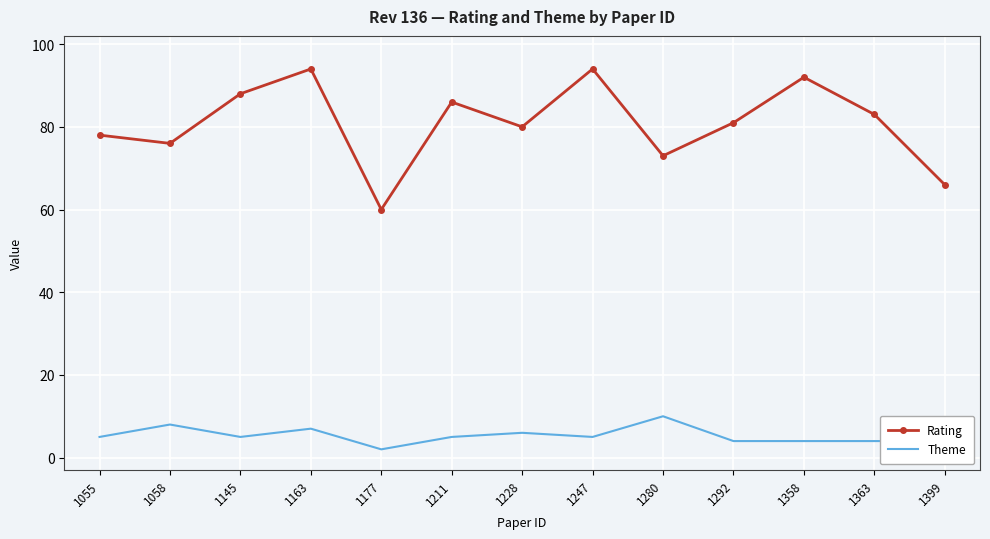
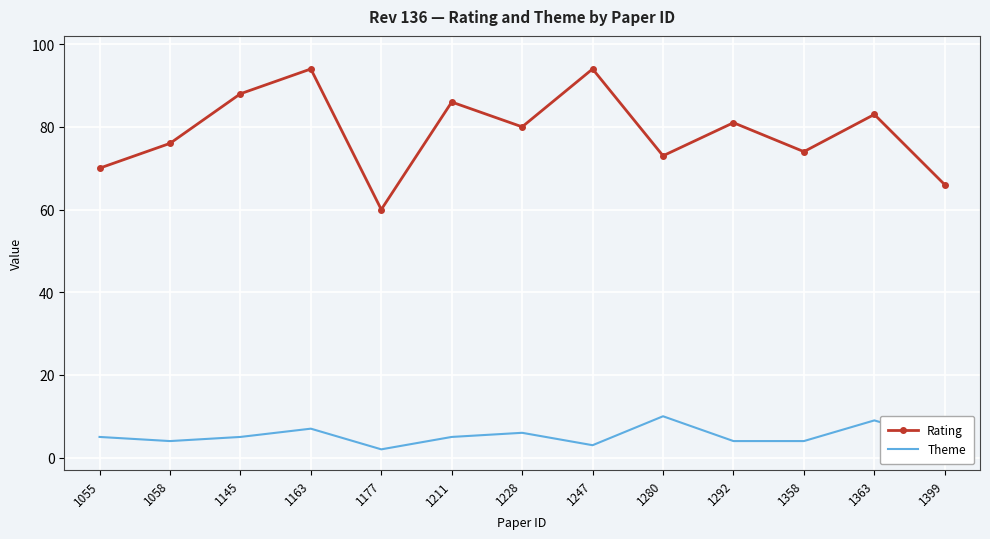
  {
    "Rating": {
-     "1055": 78,
+     "1055": 70,
      "1058": 76,
      "1145": 88,
      "1163": 94,
      "1177": 60,
      "1211": 86,
      "1228": 80,
      "1247": 94,
      "1280": 73,
      "1292": 81,
-     "1358": 92,
+     "1358": 74,
      "1363": 83,
      "1399": 66
    },
    "Theme": {
      "1055": 5,
-     "1058": 8,
+     "1058": 4,
      "1145": 5,
      "1163": 7,
      "1177": 2,
      "1211": 5,
      "1228": 6,
-     "1247": 5,
+     "1247": 3,
      "1280": 10,
      "1292": 4,
      "1358": 4,
-     "1363": 4
+     "1363": 9
    }
  }
